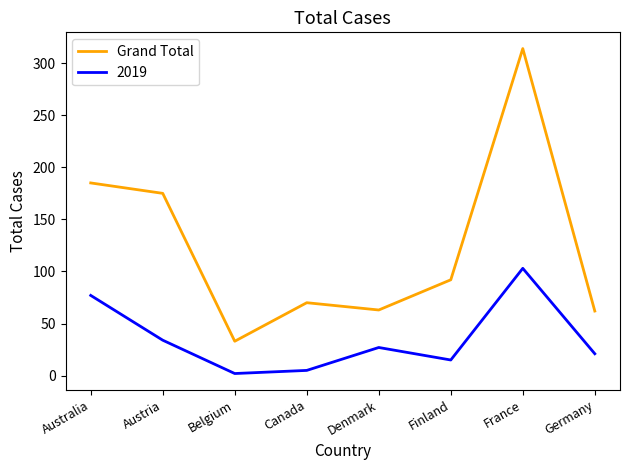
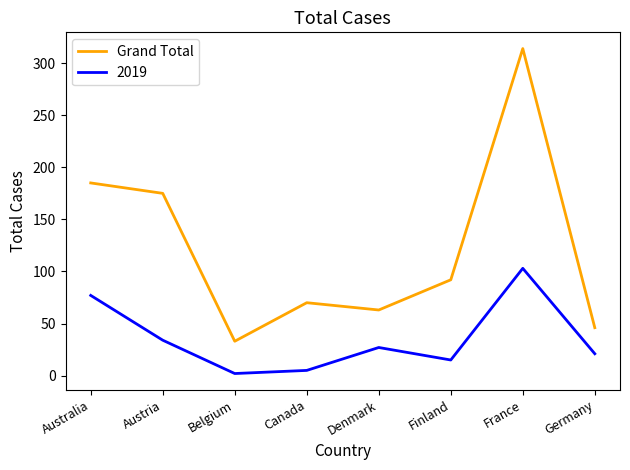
  {
    "Grand Total": {
      "Australia": 185,
      "Austria": 175,
      "Belgium": 33,
      "Canada": 70,
      "Denmark": 63,
      "Finland": 92,
      "France": 314,
-     "Germany": 62
+     "Germany": 46
    },
    "2019": {
      "Australia": 77,
      "Austria": 34,
      "Belgium": 2,
      "Canada": 5,
      "Denmark": 27,
      "Finland": 15,
      "France": 103,
      "Germany": 21
    }
  }
